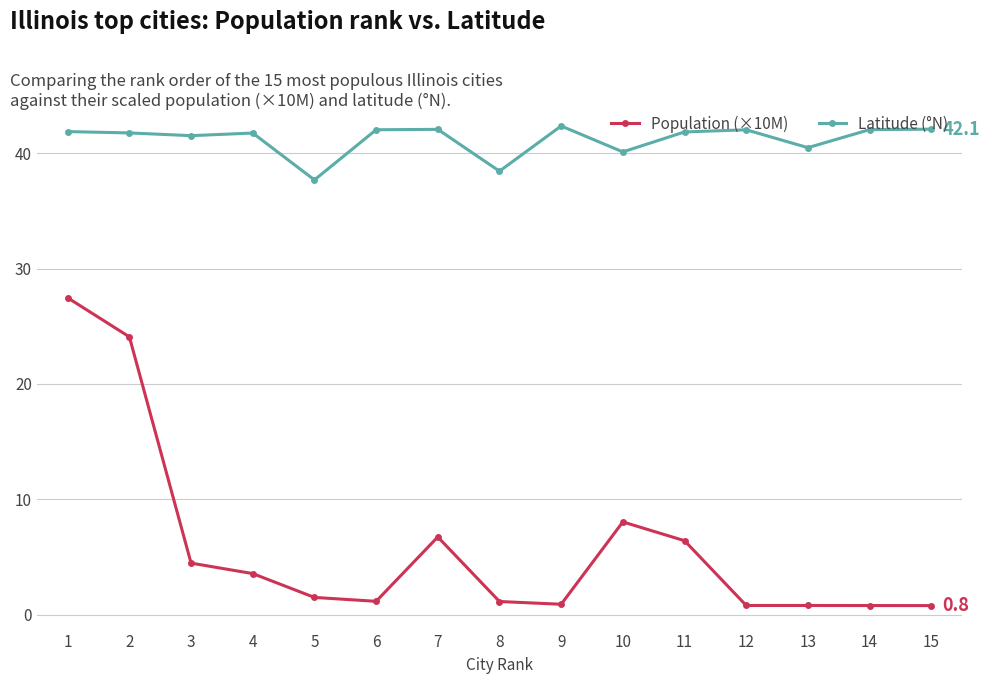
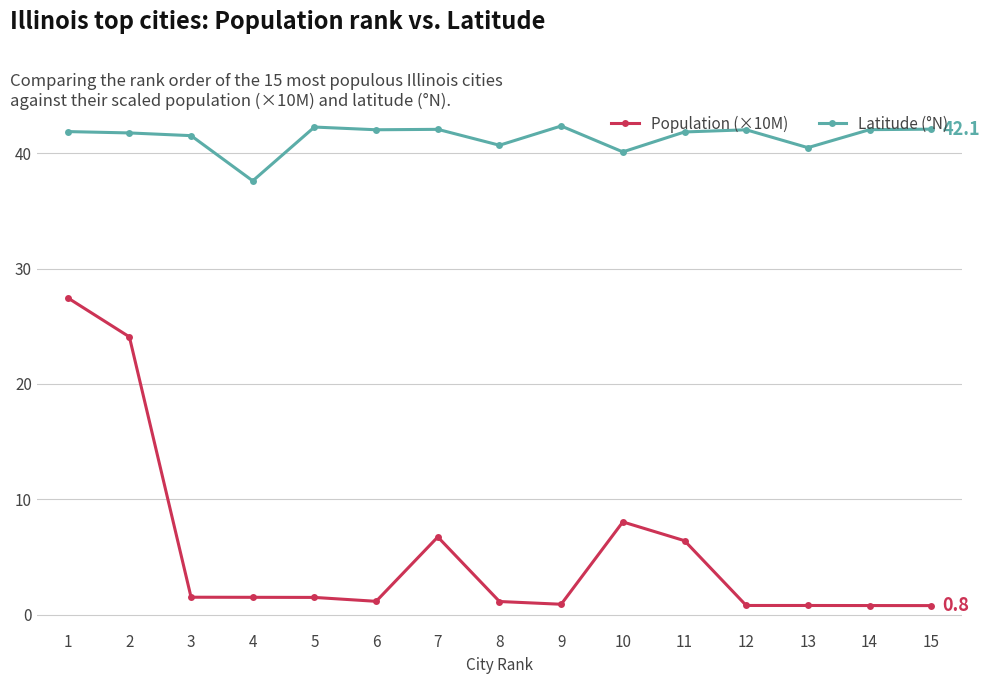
  {
    "Population (×10M)": {
      "1": 27.5,
      "2": 24.1,
-     "3": 4.5,
-     "4": 3.6,
+     "3": 1.5,
+     "4": 1.5,
      "5": 1.5,
      "6": 1.1,
      "7": 6.7,
      "8": 1.1,
      "9": 0.9,
      "10": 8.0,
      "11": 6.4,
      "12": 0.8,
      "13": 0.8,
      "14": 0.8
    },
    "Latitude (°N)": {
      "1": 41.9,
      "2": 41.8,
      "3": 41.5,
-     "4": 41.8,
-     "5": 37.7,
+     "4": 37.6,
+     "5": 42.3,
      "6": 42.0,
      "7": 42.1,
-     "8": 38.4,
+     "8": 40.7,
      "9": 42.4,
      "10": 40.1,
      "11": 41.8,
      "12": 42.0,
      "13": 40.5,
      "14": 42.0
    }
  }
